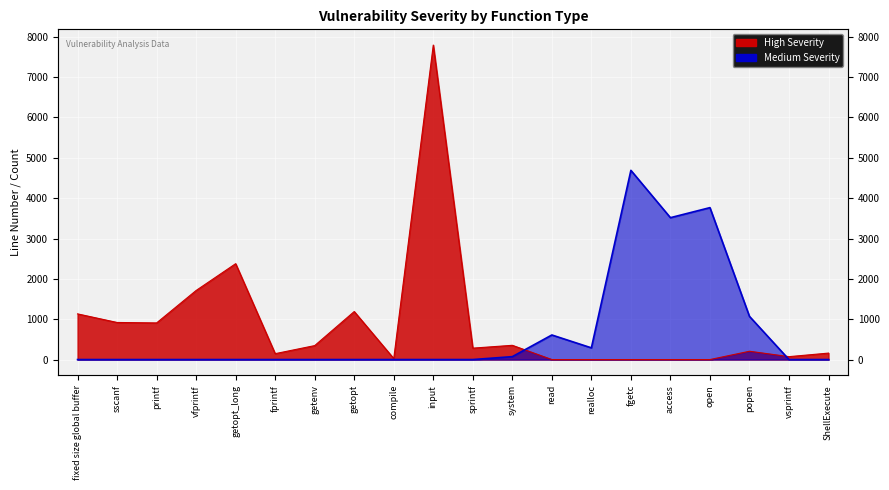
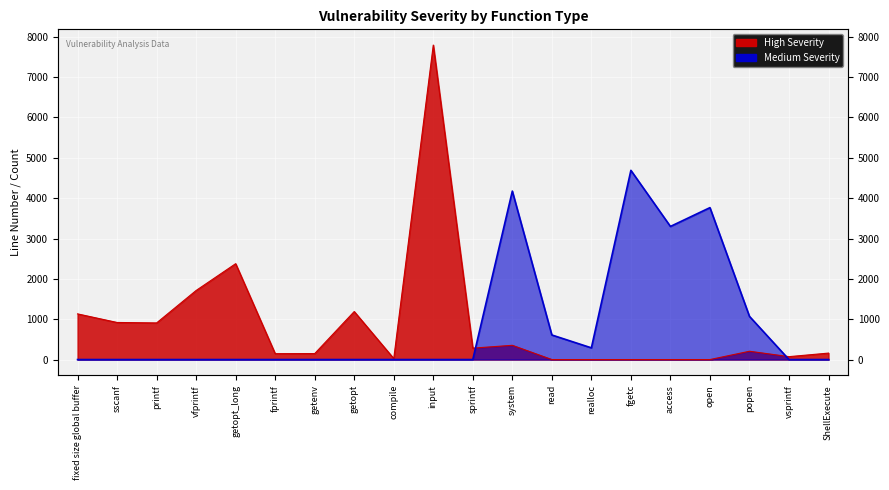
  {
    "High Severity": {
      "fixed size global buffer": 1100,
      "sscanf": 900,
      "printf": 900,
      "vfprintf": 1700,
      "getopt_long": 2400,
      "fprintf": 100,
-     "getenv": 300,
+     "getenv": 100,
      "getopt": 1200,
      "input": 7800,
      "sprintf": 300,
      "system": 400,
      "read": 0,
      "realloc": 0,
      "fgetc": 0,
      "access": 0,
      "open": 0,
      "popen": 200,
      "vsprintf": 100,
      "ShellExecute": 200
    },
    "Medium Severity": {
      "fixed size global buffer": 0,
      "sscanf": 0,
      "printf": 0,
      "vfprintf": 0,
      "getopt_long": 0,
      "fprintf": 0,
      "getenv": 0,
      "getopt": 0,
      "input": 0,
      "sprintf": 0,
-     "system": 100,
+     "system": 4200,
      "read": 600,
      "realloc": 300,
      "fgetc": 4700,
-     "access": 3500,
+     "access": 3300,
      "open": 3800,
      "popen": 1100,
      "vsprintf": 0,
      "ShellExecute": 0
    }
  }
